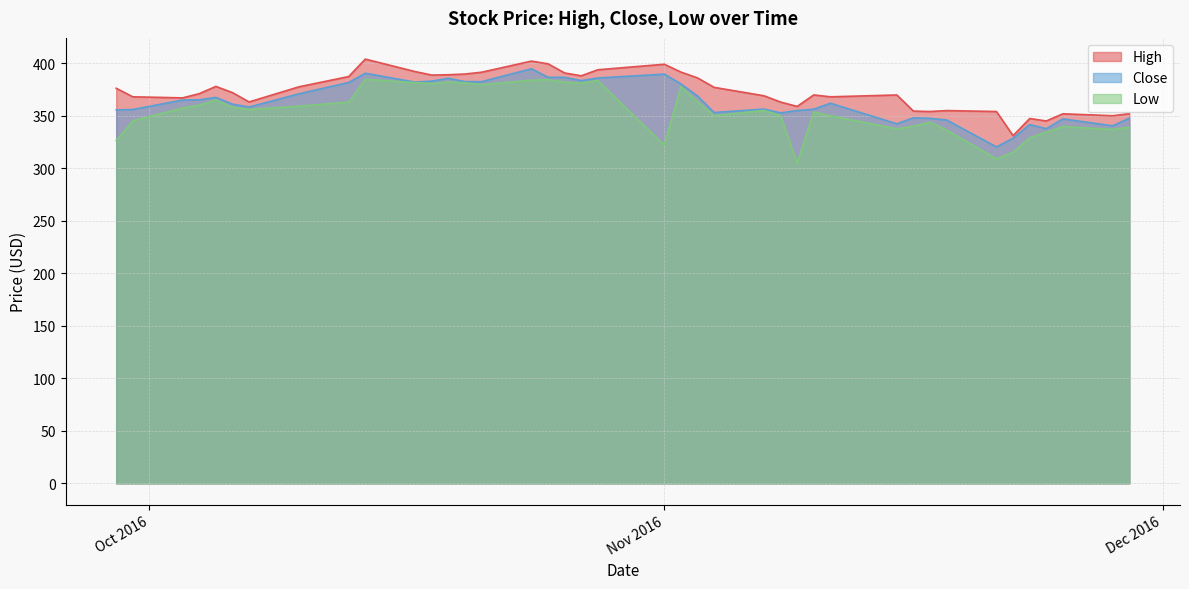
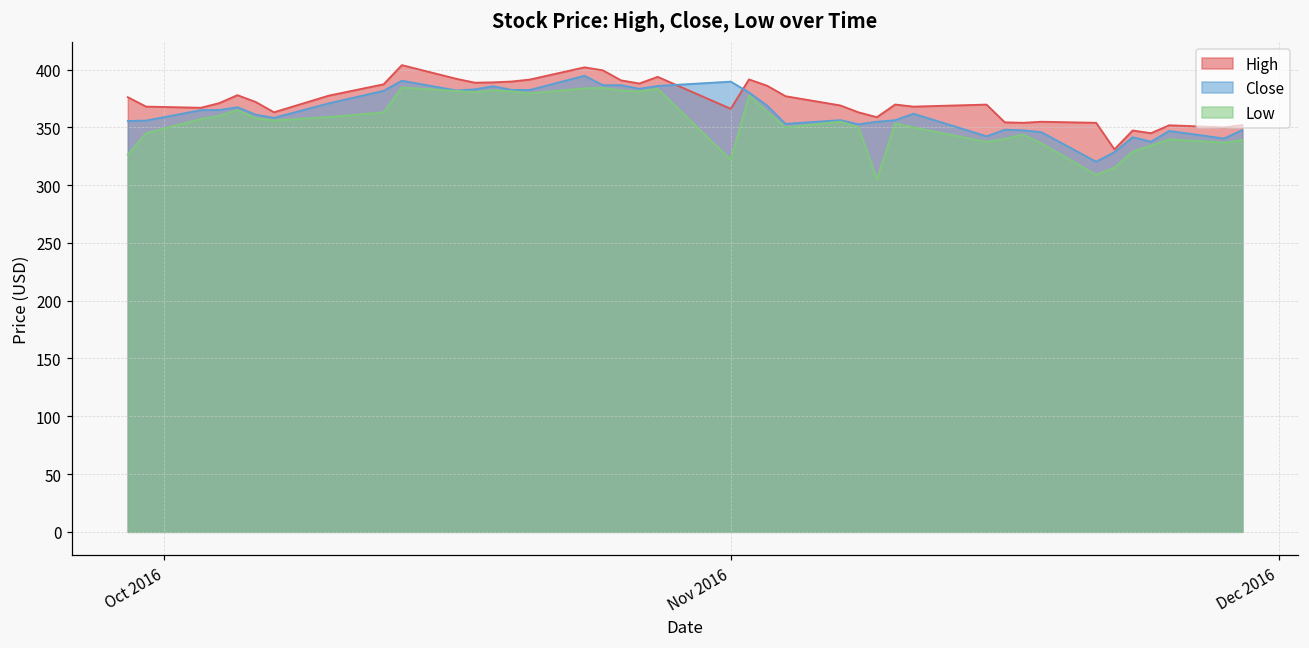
  {
    "High": {
-     "Nov 2016": 399
+     "Nov 2016": 366
    },
    "Close": {
      "Nov 2016": 390
    },
    "Low": {
      "Nov 2016": 322
    }
  }
